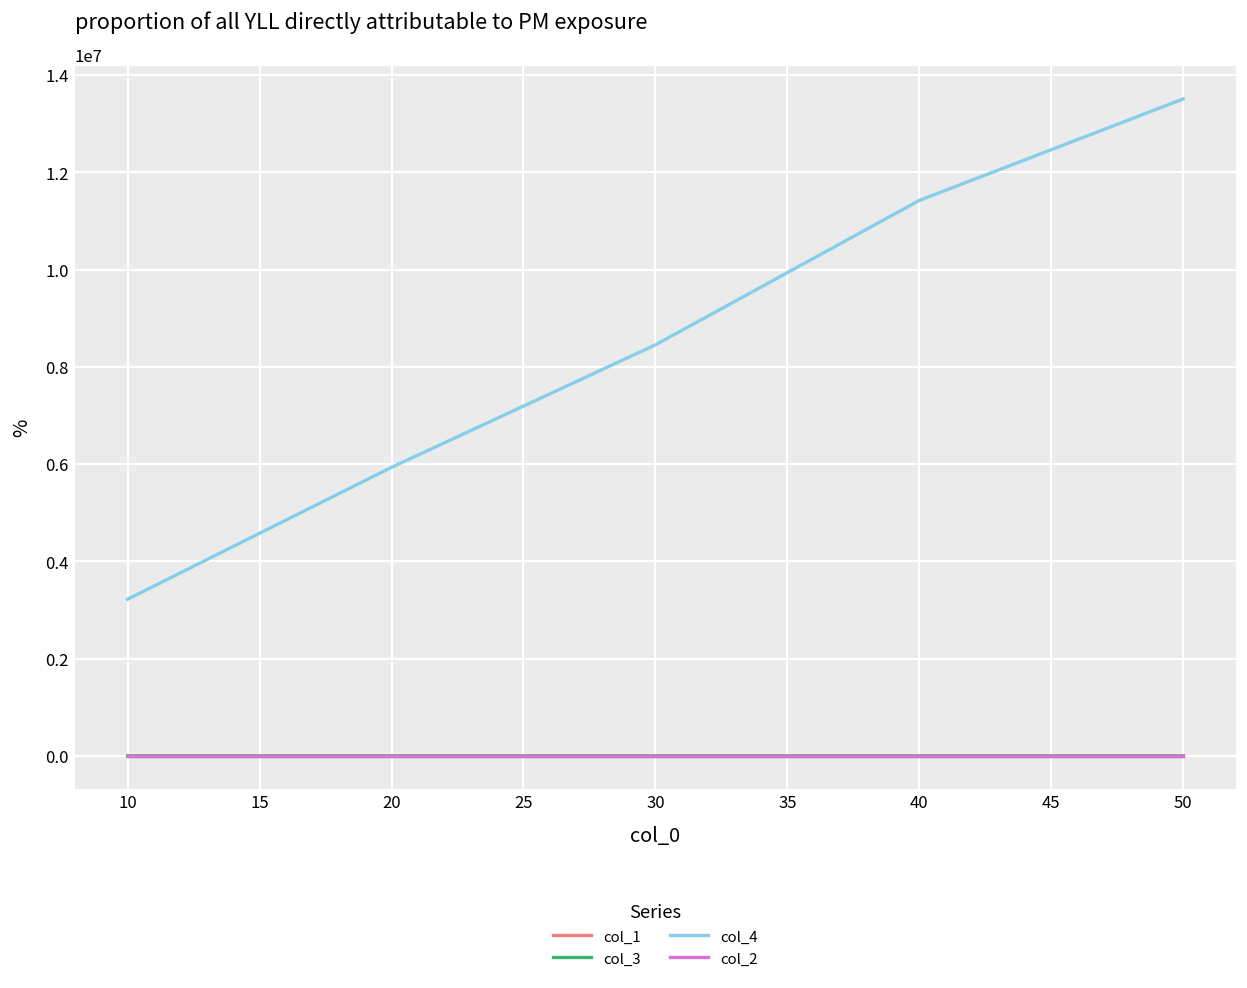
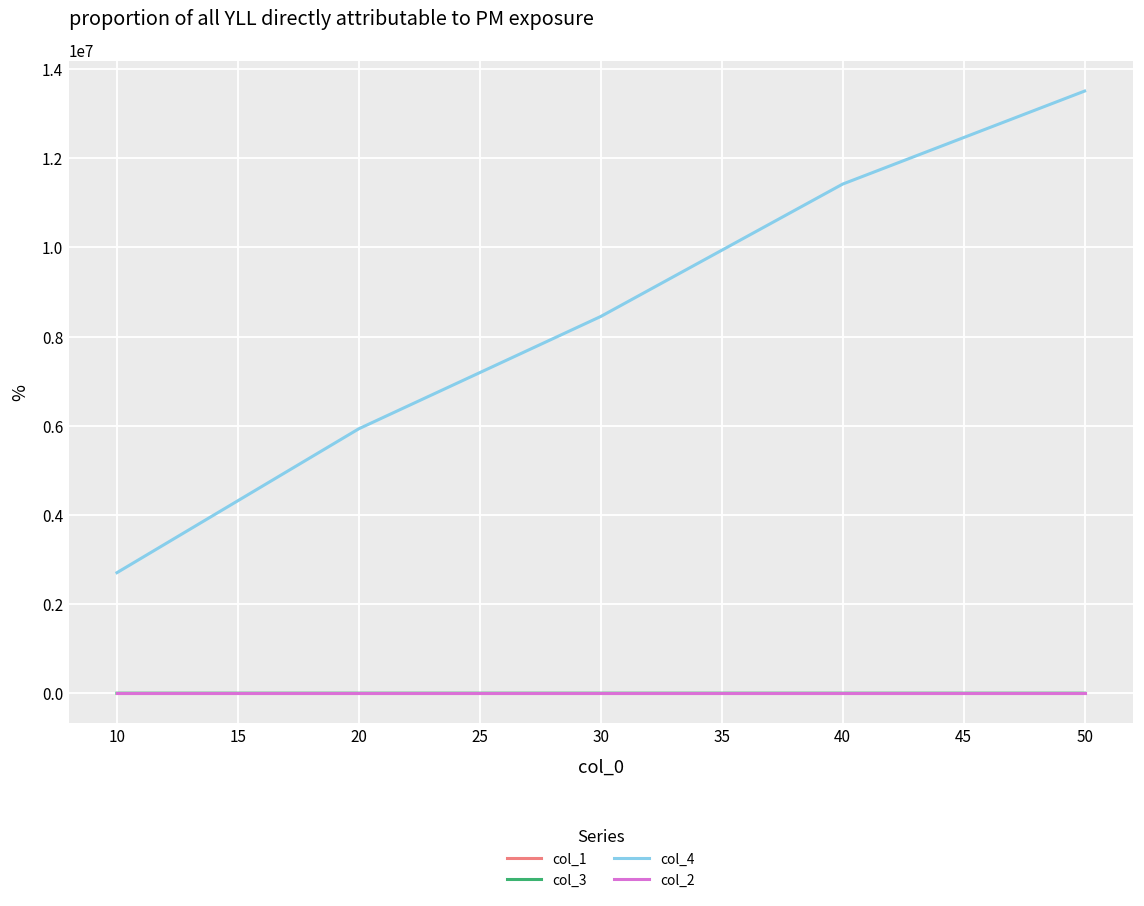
  {
    "col_2": {
      "10": 0,
      "20": 0,
      "30": 0,
      "40": 0,
      "50": 0
    },
    "col_4": {
-     "10": 3200000,
+     "10": 2700000,
      "20": 5900000,
      "30": 8500000,
      "40": 11400000,
      "50": 13500000
    }
  }
